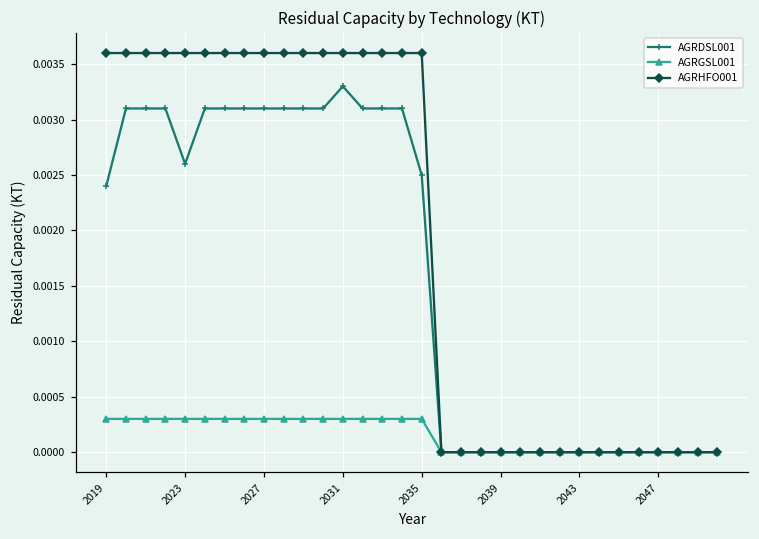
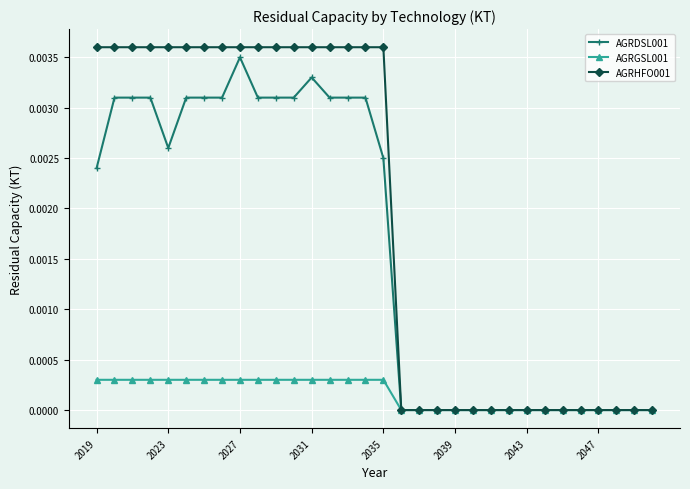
  {
    "AGRDSL001": {
      "2019": 0.0024,
      "2023": 0.0026,
-     "2027": 0.0031,
+     "2027": 0.0035,
      "2031": 0.0033,
      "2035": 0.0025
    },
    "AGRGSL001": {
      "2019": 0.0003,
      "2023": 0.0003,
      "2027": 0.0003,
      "2031": 0.0003,
      "2035": 0.0003
    },
    "AGRHFO001": {
      "2019": 0.0036,
      "2023": 0.0036,
      "2027": 0.0036,
      "2031": 0.0036,
      "2035": 0.0036
    }
  }
